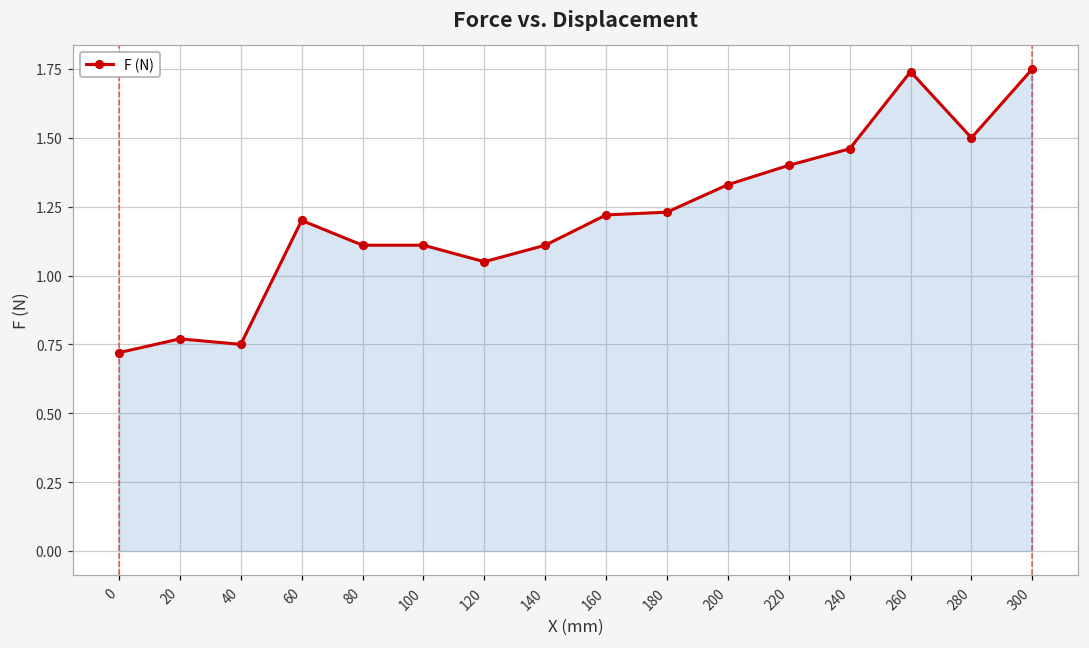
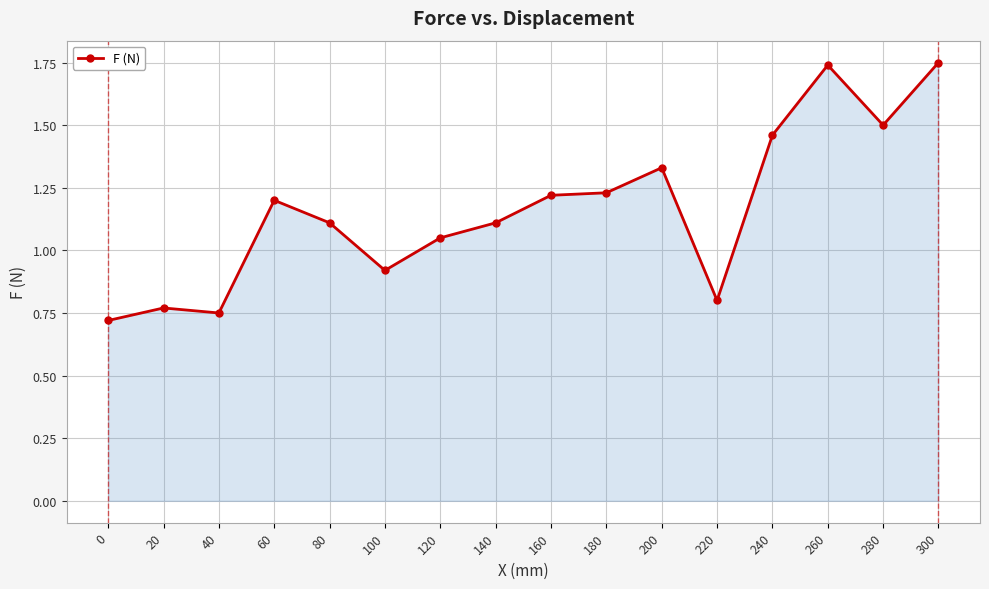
  {
    "0": 0.72,
    "20": 0.77,
    "40": 0.75,
    "60": 1.20,
    "80": 1.11,
-   "100": 1.11,
+   "100": 0.92,
    "120": 1.05,
    "140": 1.11,
    "160": 1.22,
    "180": 1.23,
    "200": 1.33,
-   "220": 1.4,
+   "220": 0.8,
    "240": 1.46,
    "260": 1.74,
    "280": 1.50,
    "300": 1.75
  }
